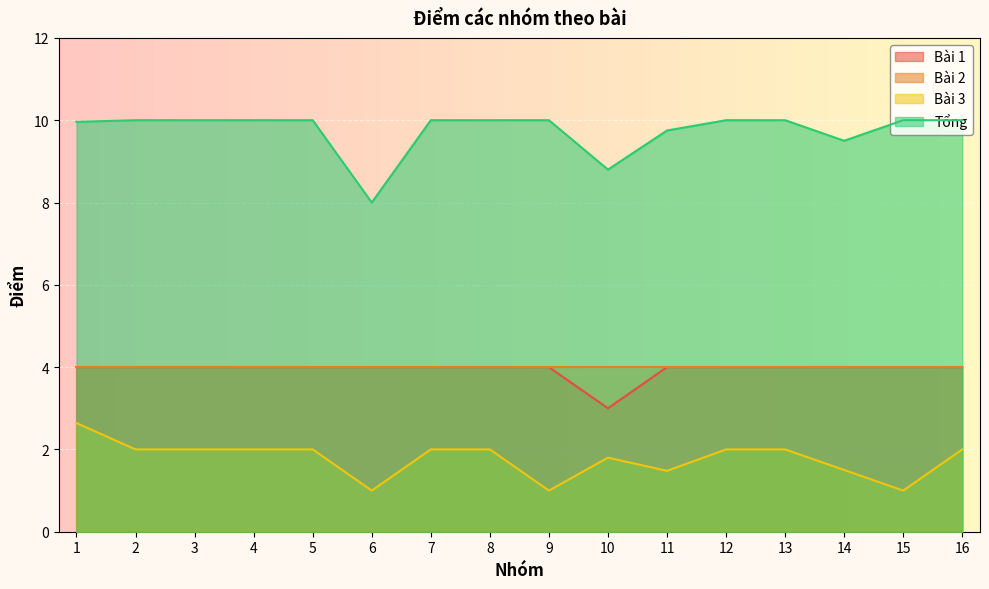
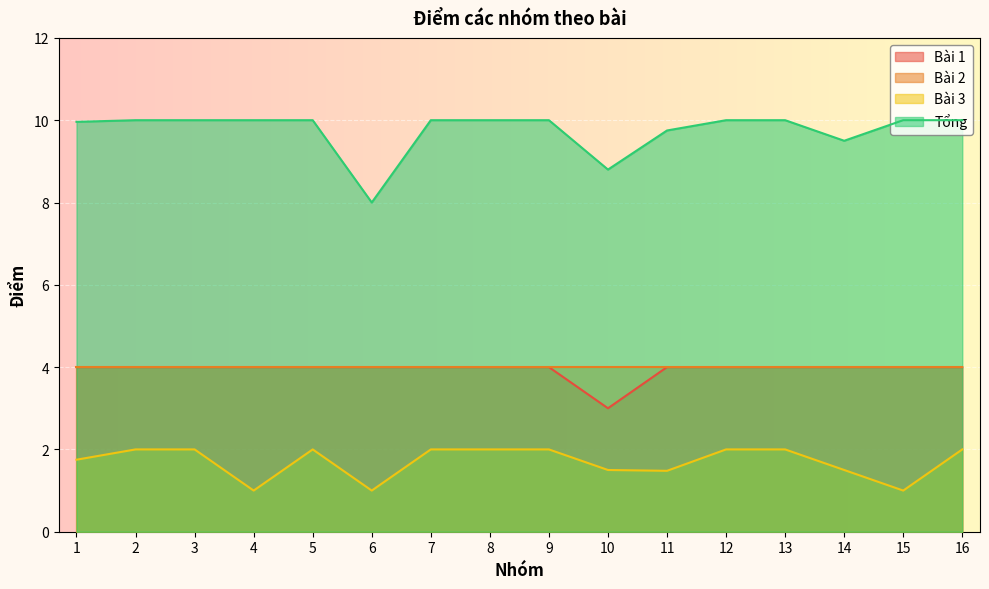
  {
    "Bài 3": {
-     "1": 2.6,
+     "1": 1.8,
      "2": 2.0,
      "3": 2.0,
-     "4": 2,
+     "4": 1,
      "5": 2.0,
      "6": 1.0,
      "7": 2.0,
      "8": 2.0,
-     "9": 1,
-     "10": 1.8,
+     "9": 2,
+     "10": 1.5,
      "11": 1.5,
      "12": 2.0,
      "13": 2.0,
      "14": 1.5,
      "15": 1.0,
      "16": 2.0
    },
    "Tổng": {
      "1": 10.0,
      "2": 10.0,
      "3": 10.0,
      "4": 10.0,
      "5": 10.0,
      "6": 8.0,
      "7": 10.0,
      "8": 10.0,
      "9": 10.0,
      "10": 8.8,
      "11": 9.8,
      "12": 10.0,
      "13": 10.0,
      "14": 9.5
    }
  }
